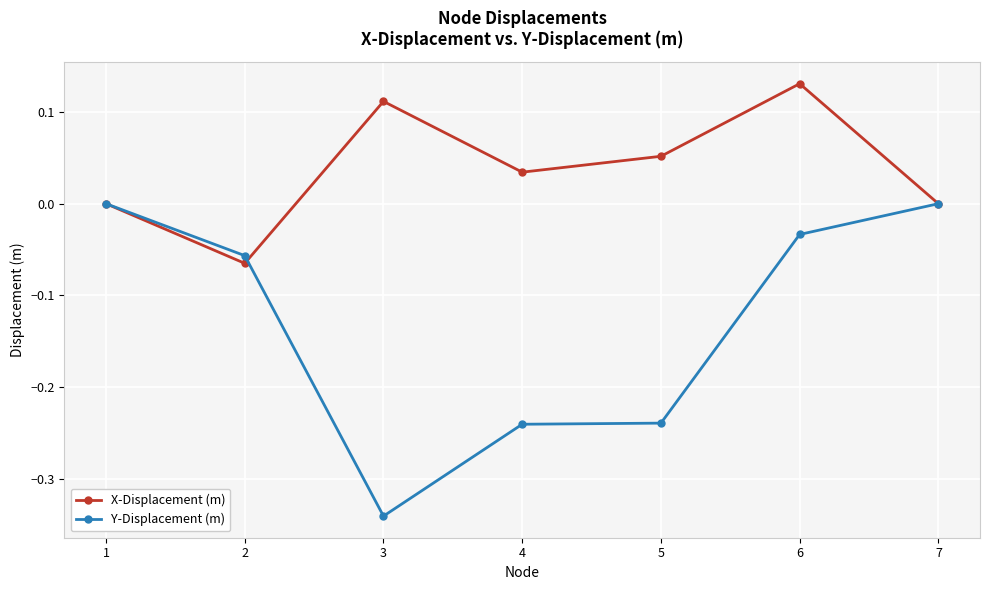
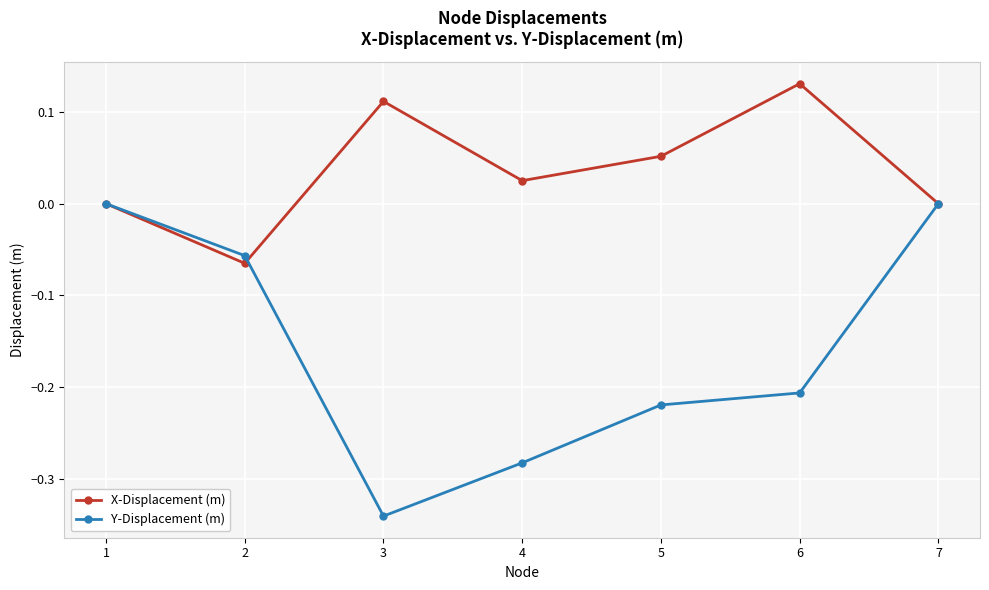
  {
    "X-Displacement (m)": {
      "2": -0.07,
      "3": 0.11,
-     "4": 0.034,
+     "4": 0.025,
      "5": 0.05,
      "6": 0.13
    },
    "Y-Displacement (m)": {
      "2": -0.06,
      "3": -0.34,
-     "4": -0.24,
-     "5": -0.24,
-     "6": -0.03
+     "4": -0.28,
+     "5": -0.22,
+     "6": -0.21
    }
  }
